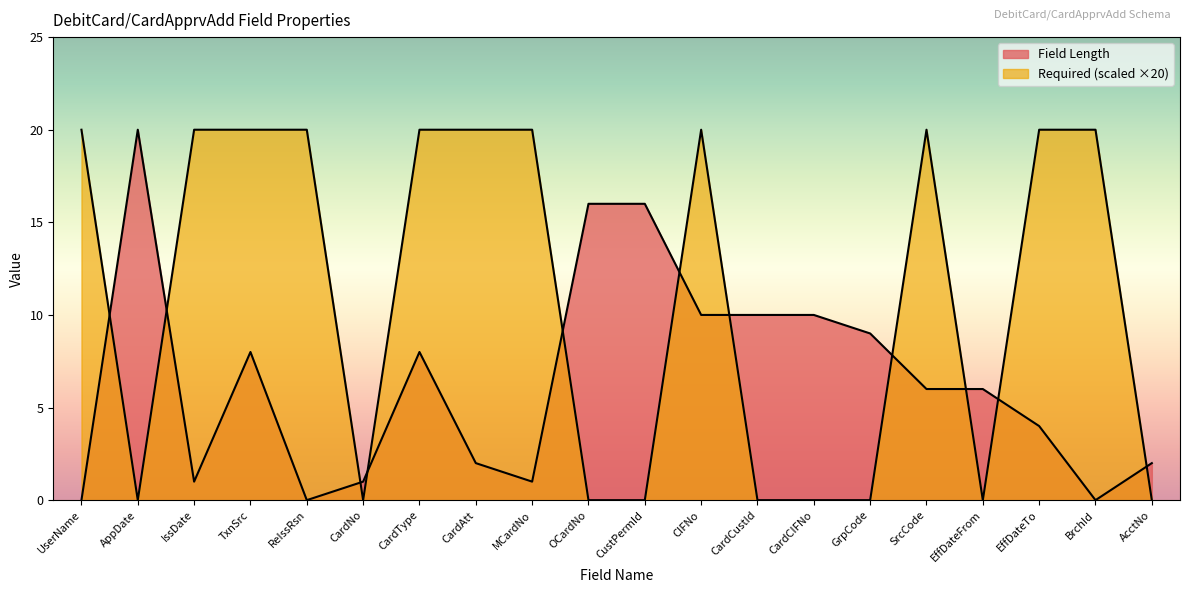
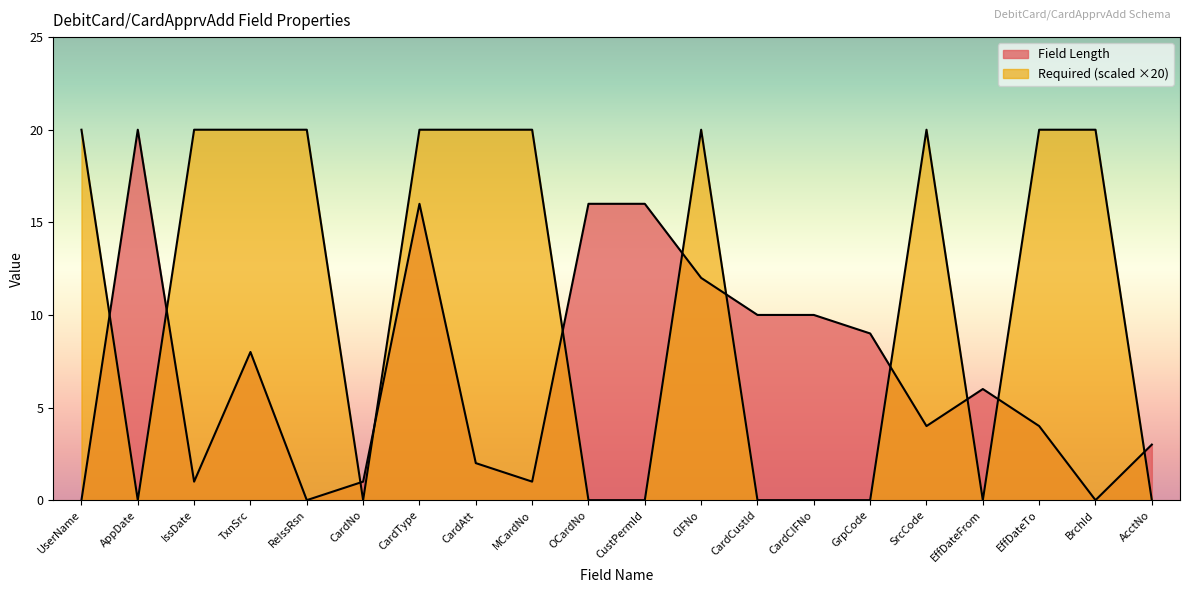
  {
    "Field Length": {
      "UserName": 0,
      "AppDate": 20,
      "IssDate": 1,
      "TxnSrc": 8,
      "ReIssRsn": 0,
      "CardNo": 1,
-     "CardType": 8,
+     "CardType": 16,
      "CardAtt": 2,
      "MCardNo": 1,
      "OCardNo": 16,
      "CustPermId": 16,
-     "CIFNo": 10,
+     "CIFNo": 12,
      "CardCustId": 10,
      "CardCIFNo": 10,
      "GrpCode": 9,
-     "SrcCode": 6,
+     "SrcCode": 4,
      "EffDateFrom": 6,
      "EffDateTo": 4,
      "BrchId": 0,
-     "AcctNo": 2
+     "AcctNo": 3
    },
    "Required (scaled ×20)": {
      "UserName": 20,
      "AppDate": 0,
      "IssDate": 20,
      "TxnSrc": 20,
      "ReIssRsn": 20,
      "CardNo": 0,
      "CardType": 20,
      "CardAtt": 20,
      "MCardNo": 20,
      "OCardNo": 0,
      "CustPermId": 0,
      "CIFNo": 20,
      "CardCustId": 0,
      "CardCIFNo": 0,
      "GrpCode": 0,
      "SrcCode": 20,
      "EffDateFrom": 0,
      "EffDateTo": 20,
      "BrchId": 20,
      "AcctNo": 0
    }
  }
